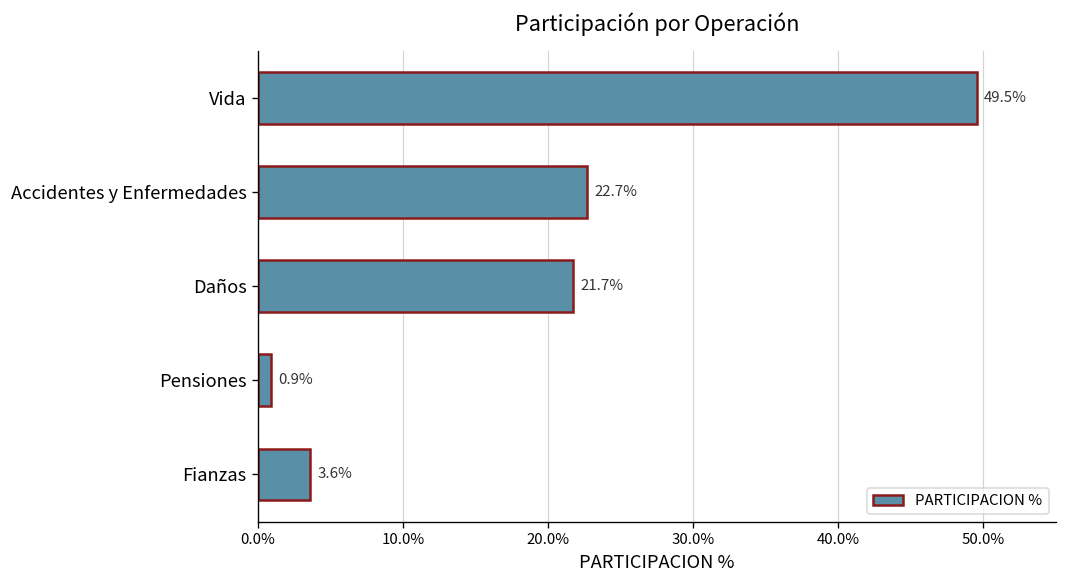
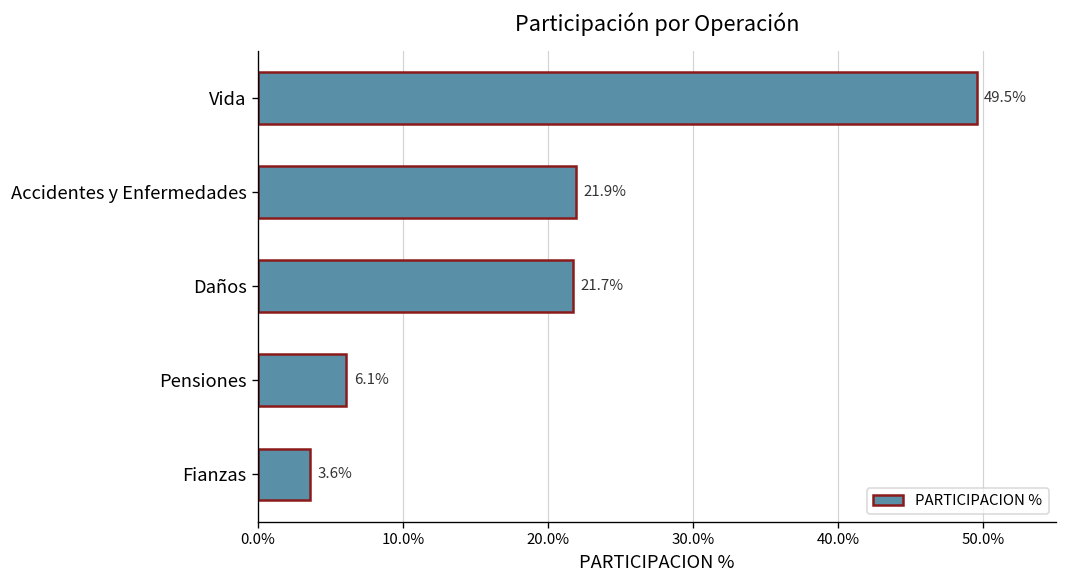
  {
    "Vida": "49.5%",
-   "Accidentes y Enfermedades": "22.7%",
+   "Accidentes y Enfermedades": "21.9%",
    "Daños": "21.7%",
-   "Pensiones": "0.9%",
+   "Pensiones": "6.1%",
    "Fianzas": "3.6%"
  }
